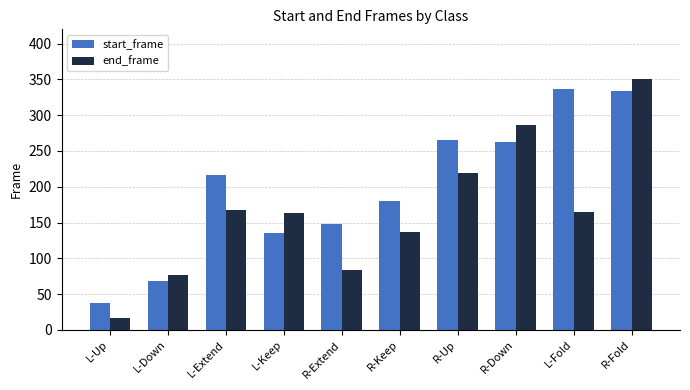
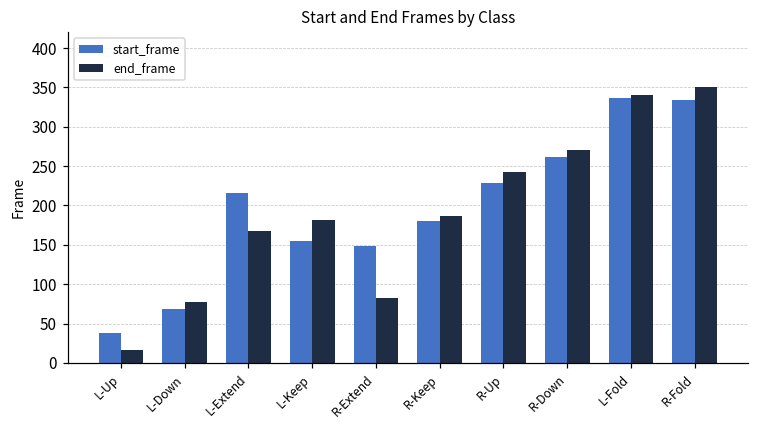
  {
    "start_frame": {
      "L-Up": 40,
      "L-Down": 70,
      "L-Extend": 220,
-     "L-Keep": 140,
+     "L-Keep": 160,
      "R-Extend": 150,
      "R-Keep": 180,
-     "R-Up": 270,
+     "R-Up": 230,
      "R-Down": 260,
      "L-Fold": 340,
      "R-Fold": 330
    },
    "end_frame": {
      "L-Up": 20,
      "L-Down": 80,
      "L-Extend": 170,
-     "L-Keep": 160,
+     "L-Keep": 180,
      "R-Extend": 80,
-     "R-Keep": 140,
-     "R-Up": 220,
-     "R-Down": 290,
-     "L-Fold": 170,
+     "R-Keep": 190,
+     "R-Up": 240,
+     "R-Down": 270,
+     "L-Fold": 340,
      "R-Fold": 350
    }
  }
